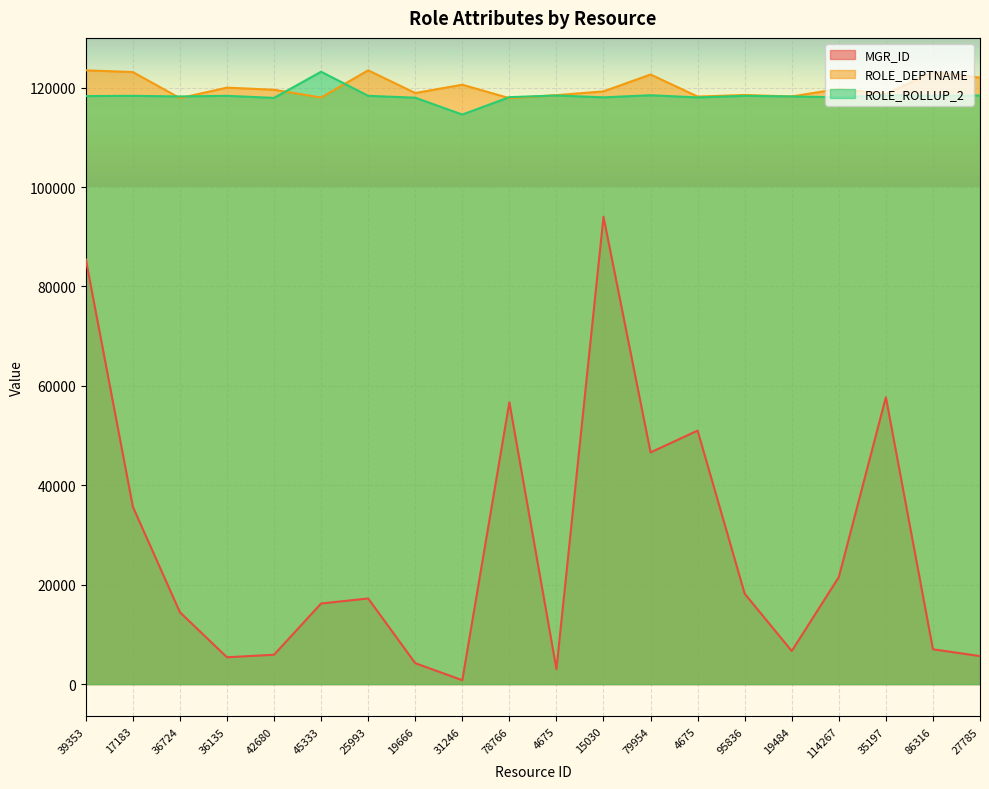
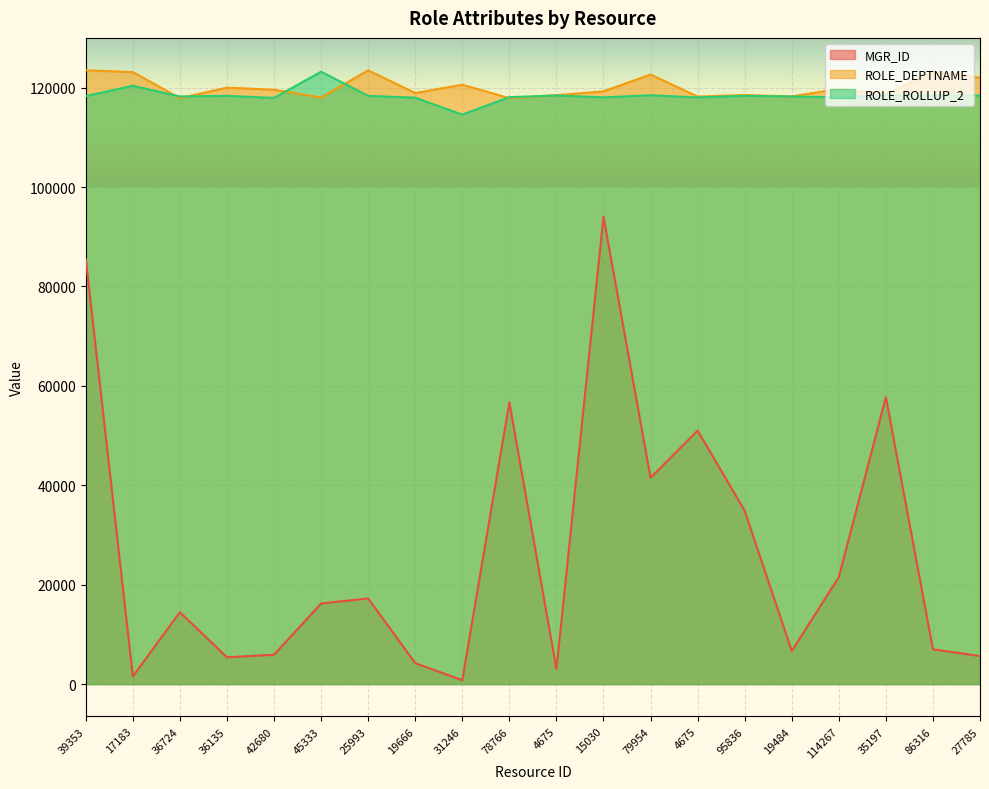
  {
    "MGR_ID": {
      "39353": 85000,
-     "17183": 36000,
+     "17183": 2000,
      "36724": 14000,
      "36135": 5000,
      "42680": 6000,
      "45333": 16000,
      "25993": 17000,
      "19666": 4000,
      "31246": 1000,
      "78766": 57000,
      "15030": 94000,
-     "79954": 47000,
-     "95836": 18000,
+     "79954": 42000,
+     "95836": 35000,
      "19484": 7000,
      "114267": 22000,
      "35197": 58000,
      "86316": 7000,
      "27785": 6000
    },
    "ROLE_DEPTNAME": {
      "39353": 123000,
      "17183": 123000,
      "36135": 120000,
      "42680": 120000,
      "45333": 118000,
      "25993": 123000,
      "19666": 119000,
      "31246": 121000,
      "15030": 119000,
      "79954": 123000,
      "27785": 122000
    },
    "ROLE_ROLLUP_2": {
      "39353": 118000,
-     "17183": 118000,
+     "17183": 120000,
      "36135": 118000,
      "42680": 118000,
      "45333": 123000,
      "25993": 118000,
      "19666": 118000,
      "31246": 115000,
      "15030": 118000,
      "79954": 118000,
      "27785": 118000
    }
  }
